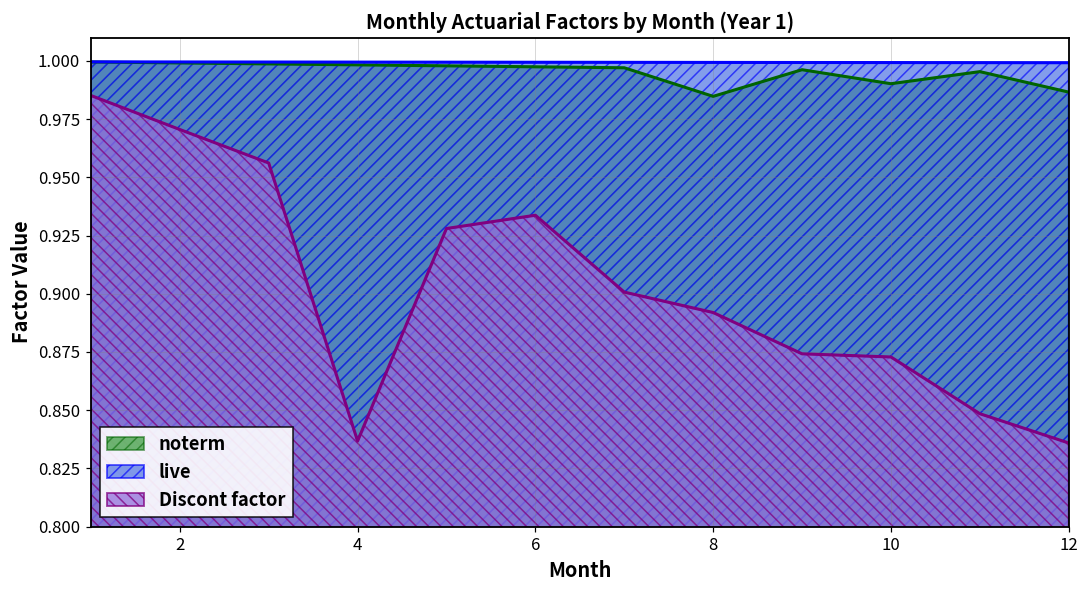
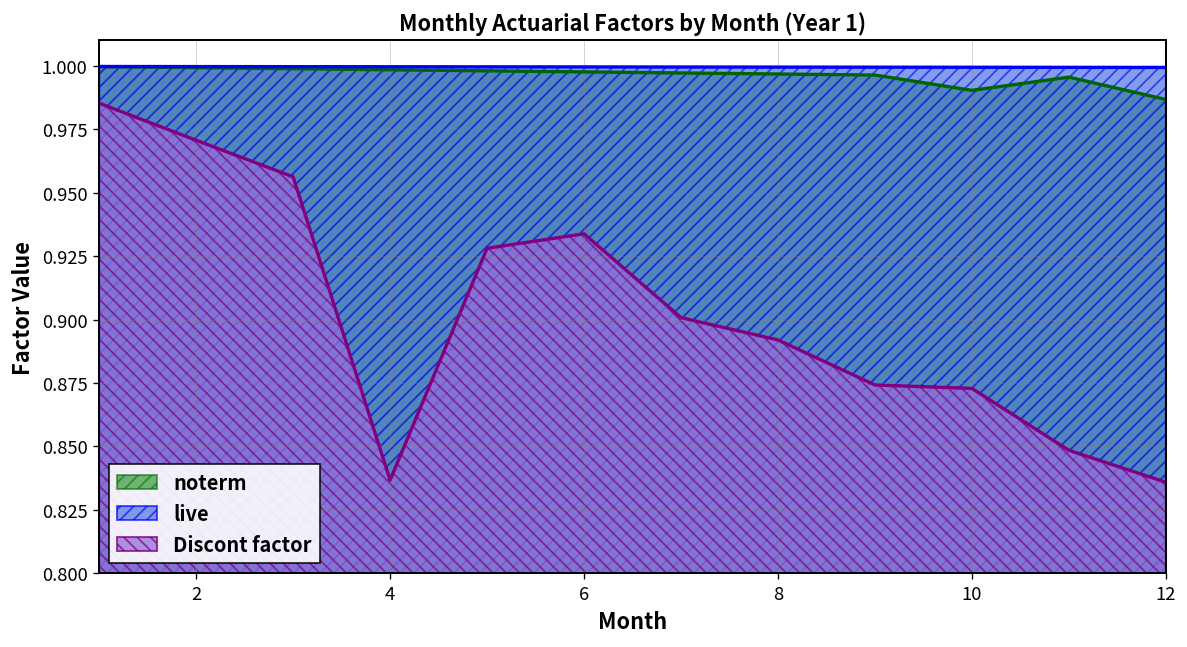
  {
    "noterm": {
      "6": 0.998,
-     "8": 0.985,
+     "8": 0.997,
      "10": 0.990,
      "12": 0.987
    },
    "live": {
      "6": 0.999,
      "8": 0.999,
      "10": 0.999,
      "12": 0.999
    },
    "Discont factor": {
      "2": 0.971,
      "4": 0.837,
      "6": 0.934,
      "8": 0.892,
      "10": 0.873,
      "12": 0.836
    }
  }
